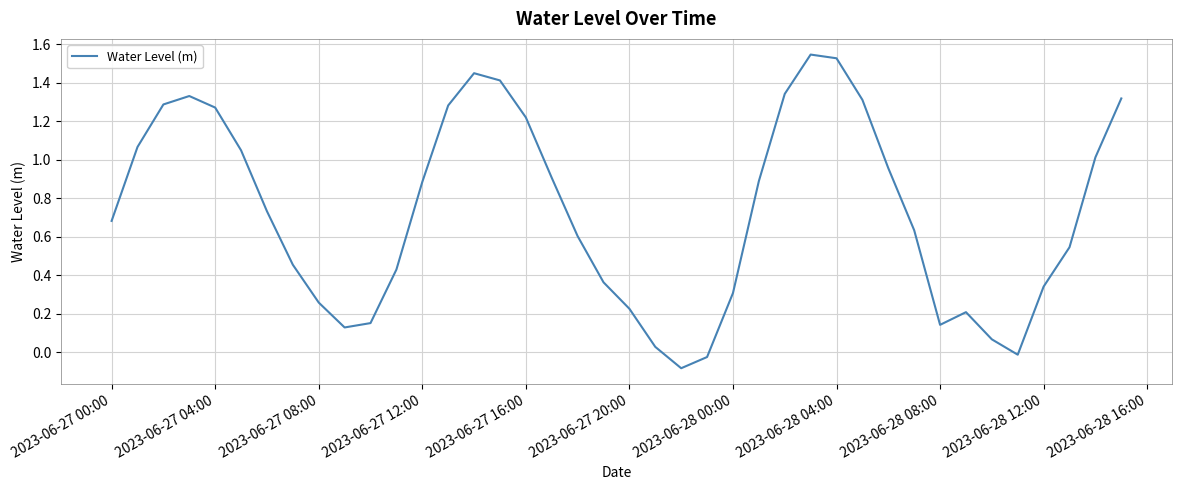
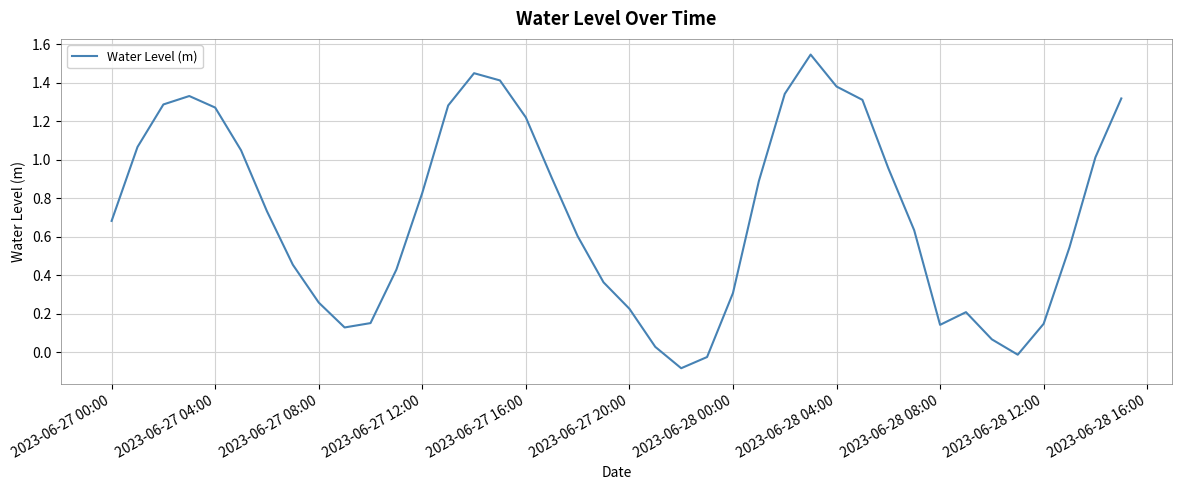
  {
    "2023-06-27 00:00": 0.68,
    "2023-06-27 04:00": 1.27,
    "2023-06-27 08:00": 0.26,
-   "2023-06-27 12:00": 0.88,
+   "2023-06-27 12:00": 0.83,
    "2023-06-27 16:00": 1.22,
    "2023-06-27 20:00": 0.23,
    "2023-06-28 00:00": 0.31,
-   "2023-06-28 04:00": 1.53,
+   "2023-06-28 04:00": 1.38,
    "2023-06-28 08:00": 0.14,
-   "2023-06-28 12:00": 0.34
+   "2023-06-28 12:00": 0.15
  }
